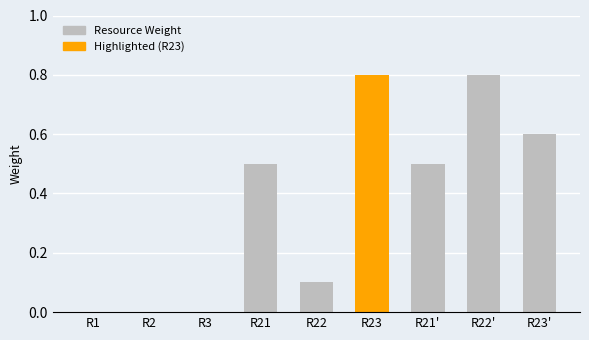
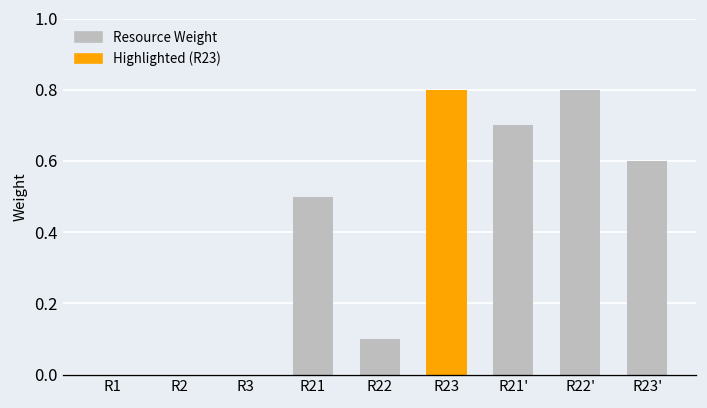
  {
    "R1": 0.0,
    "R2": 0.0,
    "R3": 0.0,
    "R21": 0.5,
    "R22": 0.1,
    "R23": 0.8,
-   "R21'": 0.5,
+   "R21'": 0.7,
    "R22'": 0.8,
    "R23'": 0.6
  }
